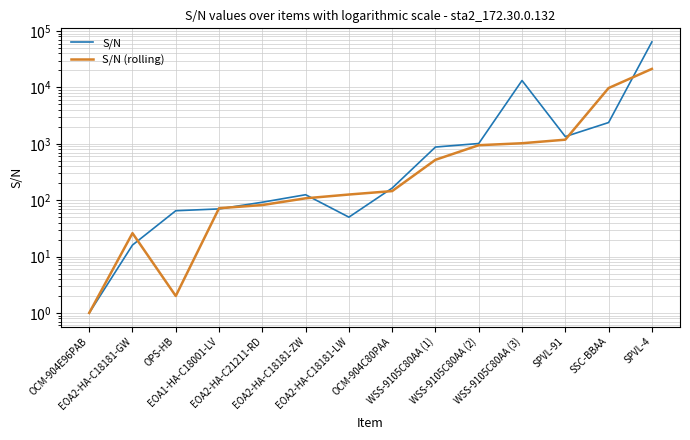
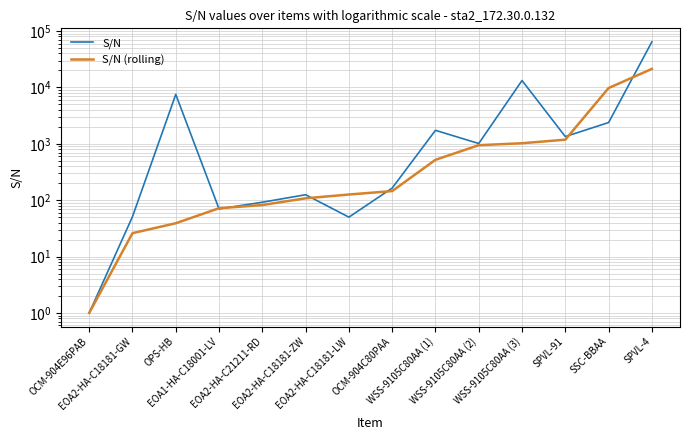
  {
    "S/N": {
-     "EOA2-HA-C18181-GW": 16,
-     "OPS-HB": 70,
+     "EOA2-HA-C18181-GW": 50,
+     "OPS-HB": 8000,
      "EOA2-HA-C21211-RD": 90,
      "EOA2-HA-C18181-ZW": 130,
      "EOA2-HA-C18181-LW": 50,
      "OCM-904C80PAA": 160,
-     "WSS-9105C80AA (1)": 900,
+     "WSS-9105C80AA (1)": 1700,
      "WSS-9105C80AA (3)": 13000,
      "SPVL-91": 1300,
      "SSC-BBAA": 2400,
      "SPVL-4": 60000
    },
    "S/N (rolling)": {
      "EOA2-HA-C18181-GW": 30,
-     "OPS-HB": 2,
+     "OPS-HB": 40,
      "EOA2-HA-C21211-RD": 80,
      "EOA2-HA-C18181-ZW": 110,
      "EOA2-HA-C18181-LW": 130,
      "OCM-904C80PAA": 150,
      "WSS-9105C80AA (1)": 500,
      "WSS-9105C80AA (3)": 1000,
      "SPVL-91": 1200,
      "SSC-BBAA": 10000,
      "SPVL-4": 21000
    }
  }
